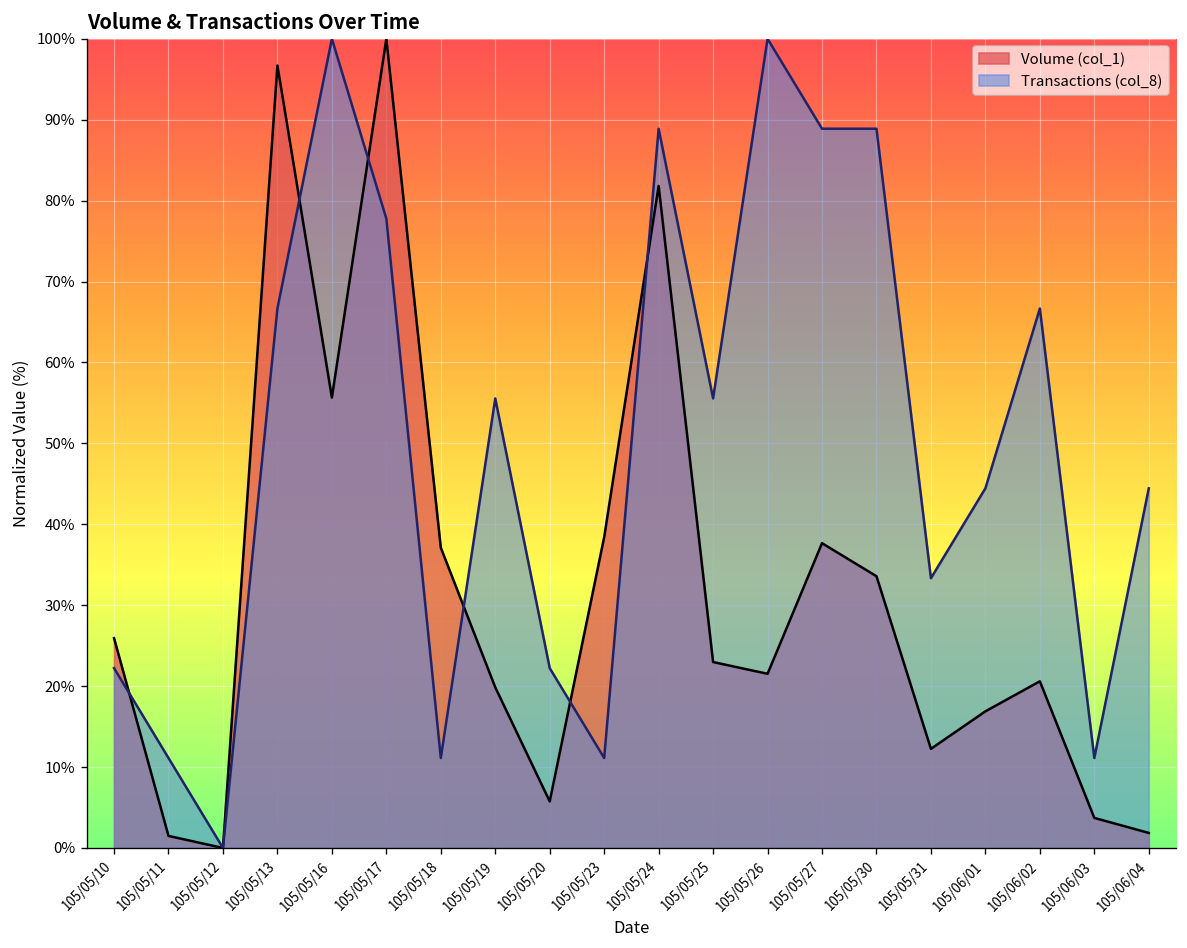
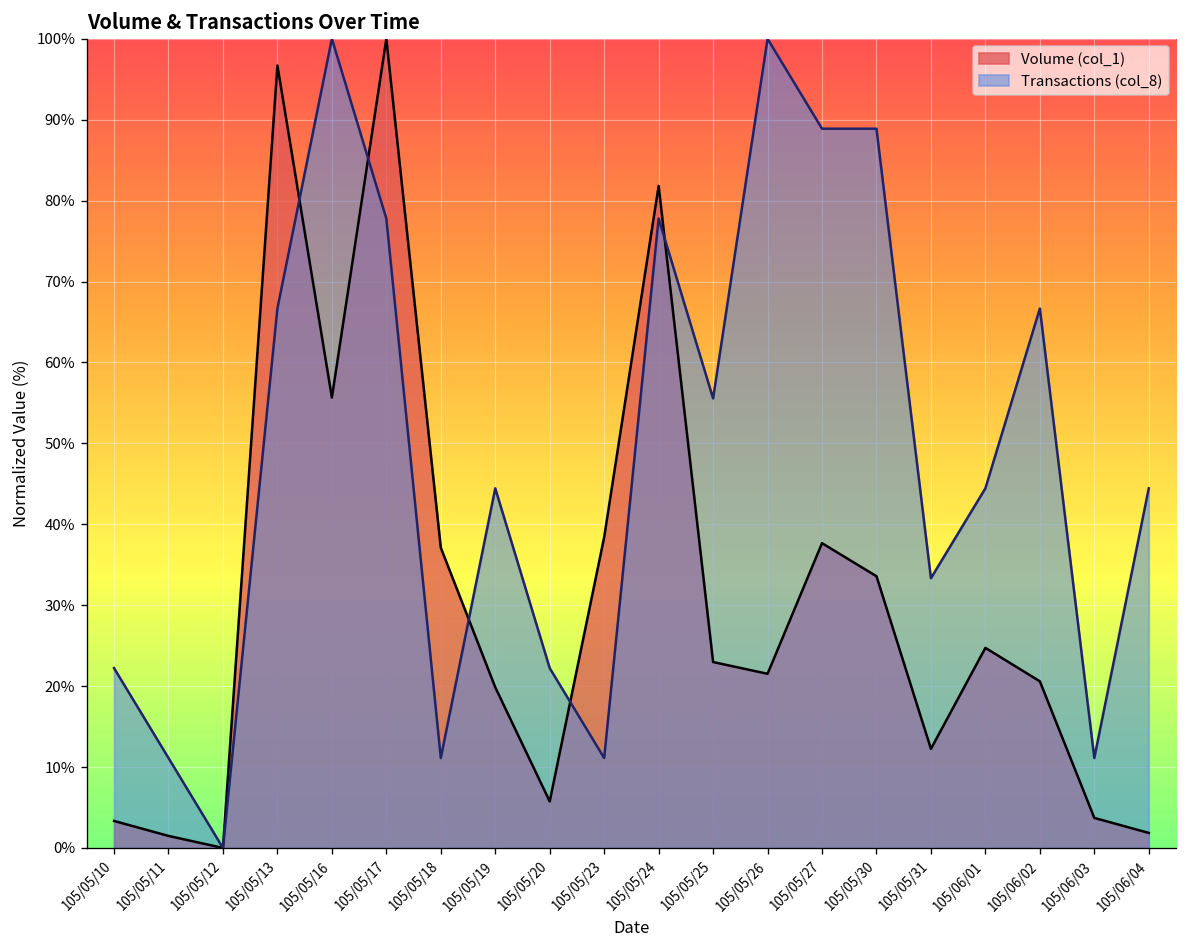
  {
    "Volume (col_1)": {
-     "105/05/10": "26%",
+     "105/05/10": "3%",
      "105/05/11": "1%",
      "105/05/13": "97%",
      "105/05/16": "56%",
      "105/05/17": "100%",
      "105/05/18": "37%",
      "105/05/19": "20%",
      "105/05/20": "6%",
      "105/05/23": "38%",
      "105/05/24": "82%",
      "105/05/25": "23%",
      "105/05/26": "22%",
      "105/05/27": "38%",
      "105/05/30": "34%",
      "105/05/31": "12%",
-     "105/06/01": "17%",
+     "105/06/01": "25%",
      "105/06/02": "21%",
      "105/06/03": "4%",
      "105/06/04": "2%"
    },
    "Transactions (col_8)": {
      "105/05/10": "22%",
      "105/05/11": "11%",
      "105/05/13": "67%",
      "105/05/16": "100%",
      "105/05/17": "78%",
      "105/05/18": "11%",
-     "105/05/19": "56%",
+     "105/05/19": "44%",
      "105/05/20": "22%",
      "105/05/23": "11%",
-     "105/05/24": "89%",
+     "105/05/24": "78%",
      "105/05/25": "56%",
      "105/05/26": "100%",
      "105/05/27": "89%",
      "105/05/30": "89%",
      "105/05/31": "33%",
      "105/06/01": "44%",
      "105/06/02": "67%",
      "105/06/03": "11%",
      "105/06/04": "44%"
    }
  }
